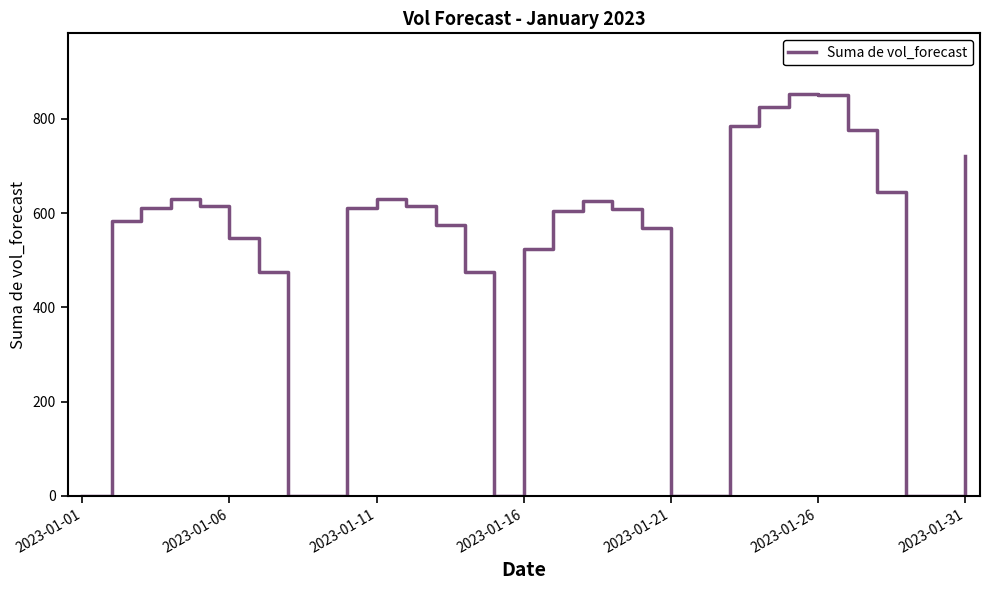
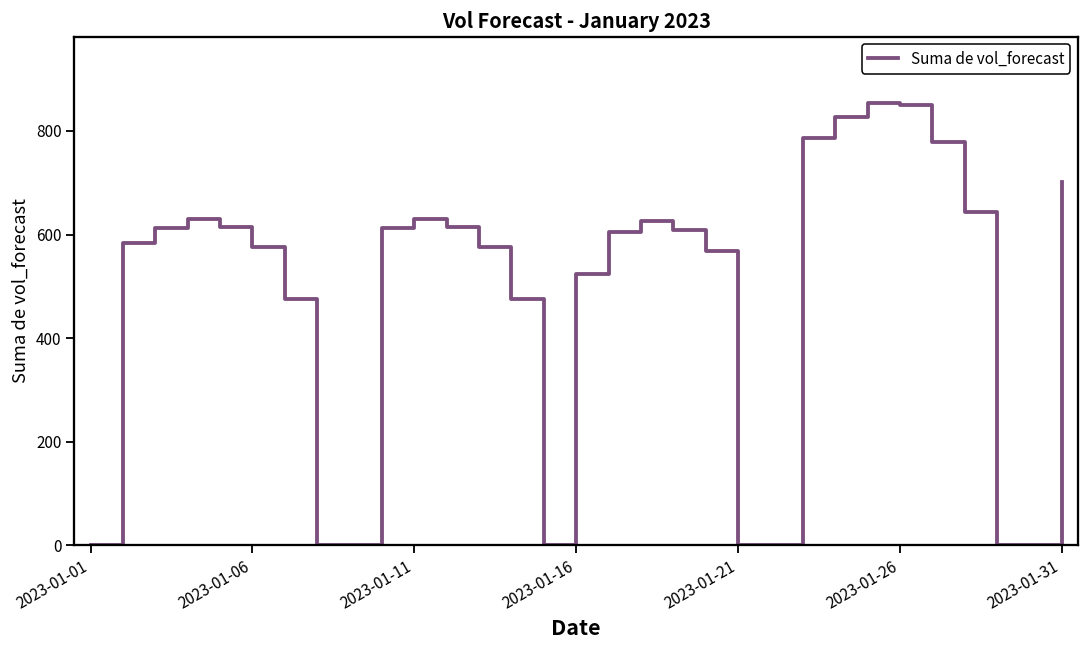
  {
    "2023-01-01": 0,
-   "2023-01-06": 550,
+   "2023-01-06": 580,
    "2023-01-11": 630,
    "2023-01-16": 520,
    "2023-01-21": 0,
    "2023-01-26": 850,
-   "2023-01-31": 720
+   "2023-01-31": 700
  }
